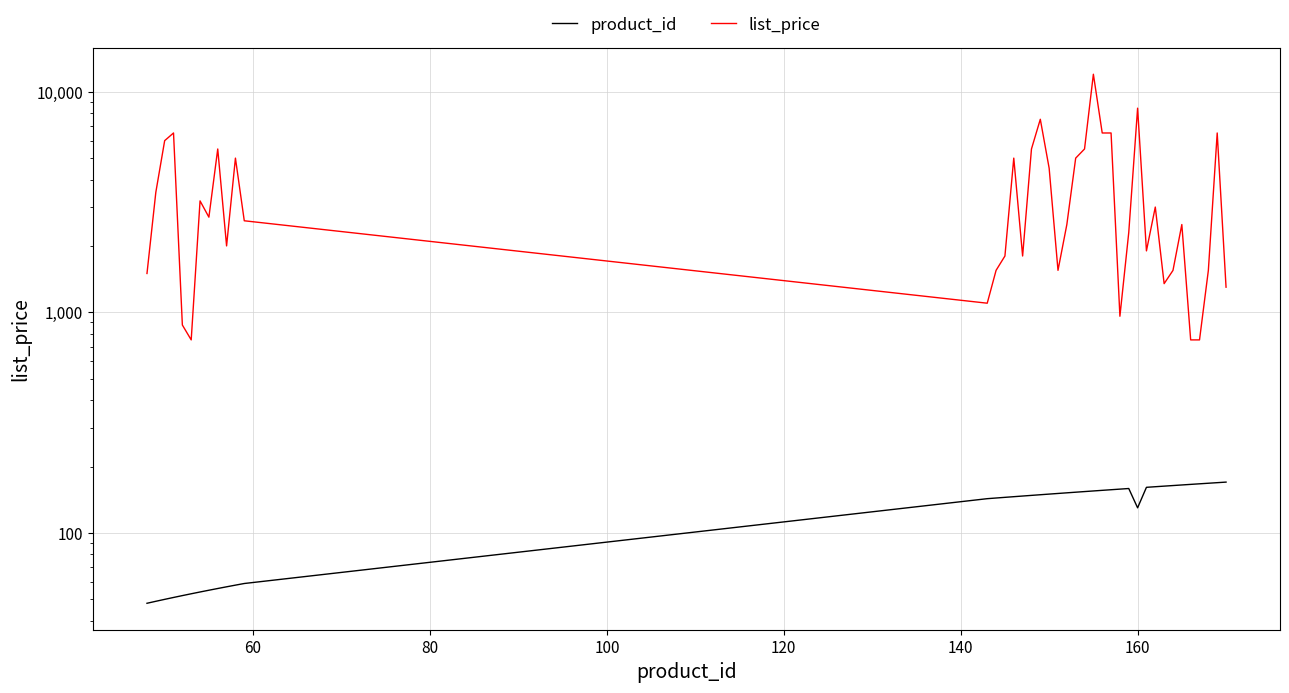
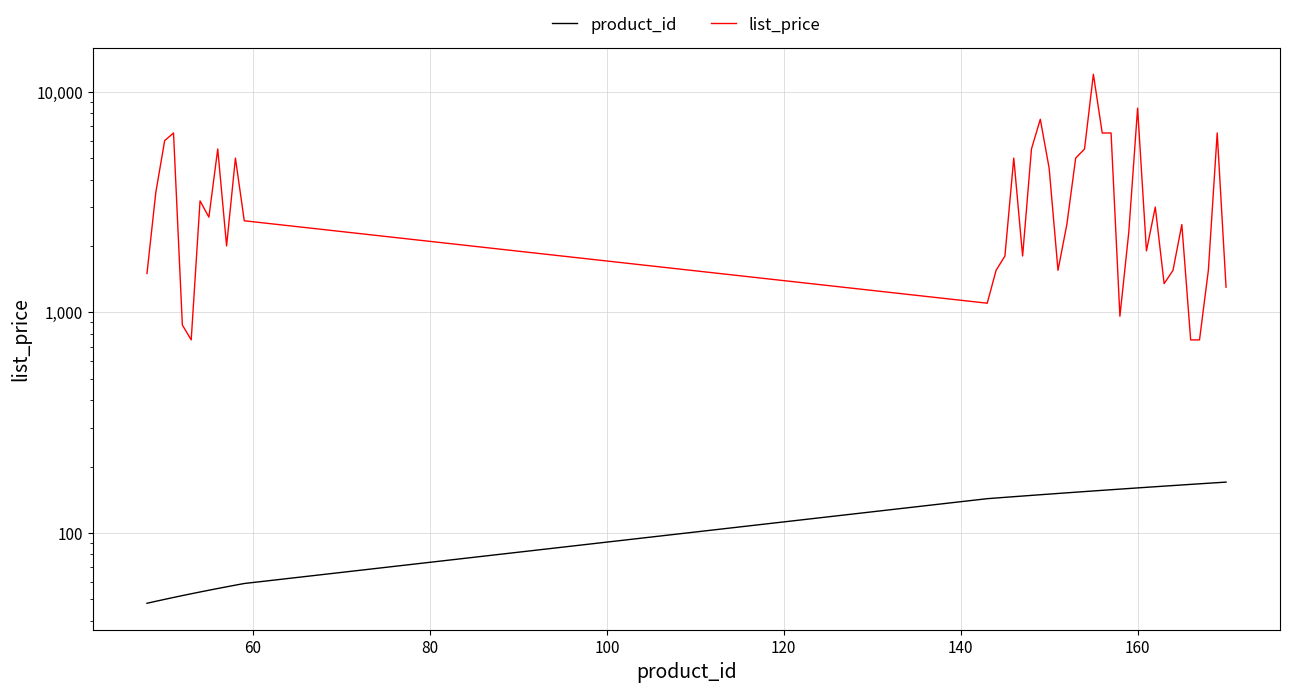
  {
    "product_id": {
-     "160": "130"
+     "160": "160"
    },
    "list_price": {
      "160": "8,400"
    }
  }
